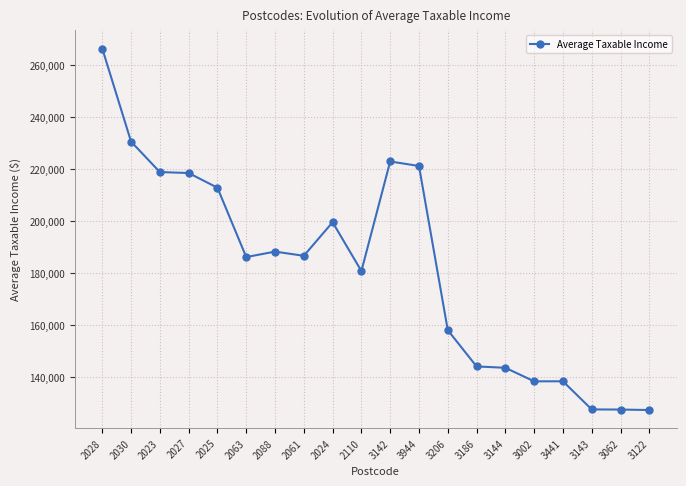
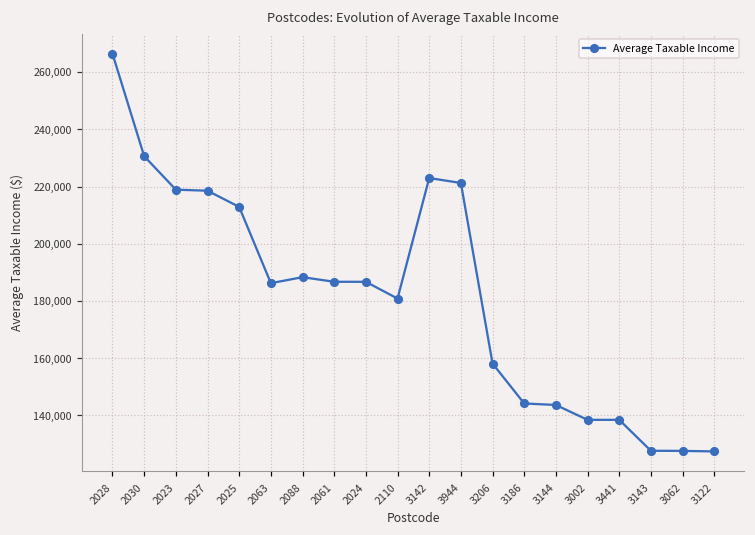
  {
    "2028": "266,000",
    "2030": "231,000",
    "2023": "219,000",
    "2027": "219,000",
    "2025": "213,000",
    "2063": "186,000",
    "2088": "188,000",
    "2061": "187,000",
-   "2024": "200,000",
+   "2024": "187,000",
    "2110": "181,000",
    "3142": "223,000",
    "3944": "221,000",
    "3206": "158,000",
    "3186": "144,000",
    "3144": "144,000",
    "3002": "138,000",
    "3441": "138,000",
    "3143": "128,000",
    "3062": "128,000",
    "3122": "127,000"
  }
